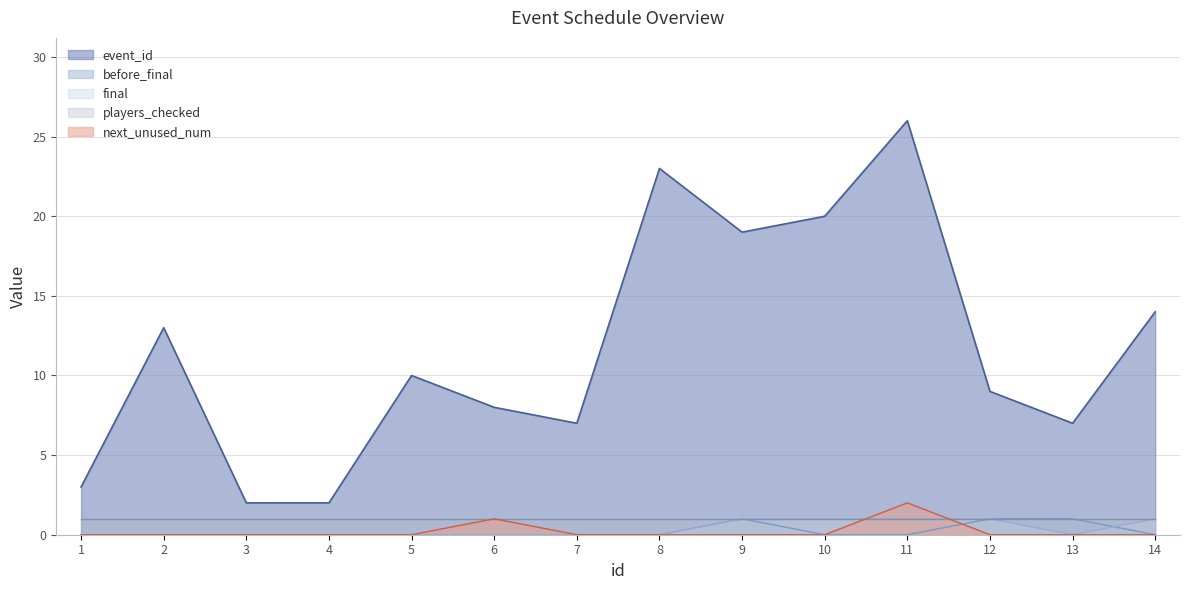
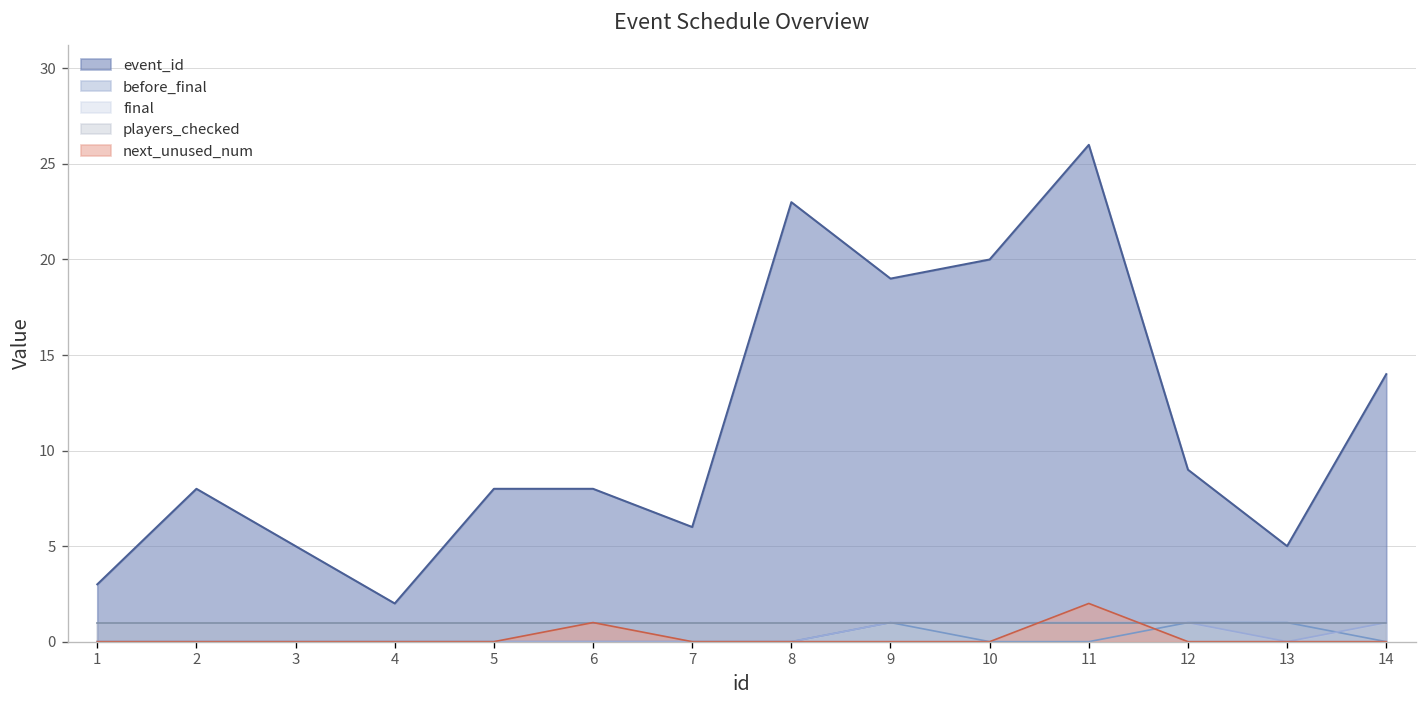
  {
    "event_id": {
      "1": 3,
-     "2": 13,
-     "3": 2,
+     "2": 8,
+     "3": 5,
      "4": 2,
-     "5": 10,
+     "5": 8,
      "6": 8,
-     "7": 7,
+     "7": 6,
      "8": 23,
      "9": 19,
      "10": 20,
      "11": 26,
      "12": 9,
-     "13": 7,
+     "13": 5,
      "14": 14
    },
    "next_unused_num": {
      "9": 0,
      "11": 2,
      "12": 0
    }
  }
